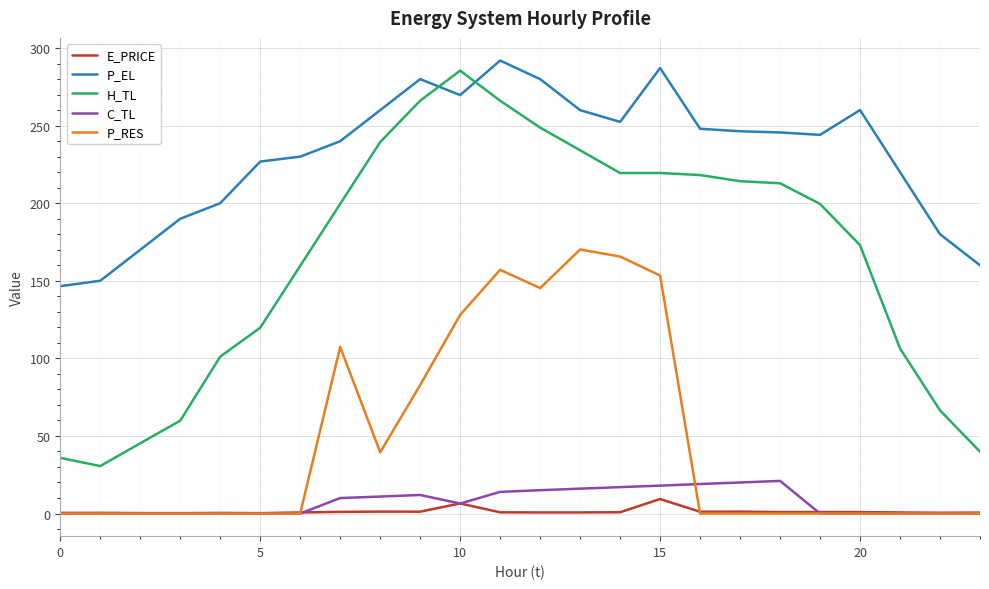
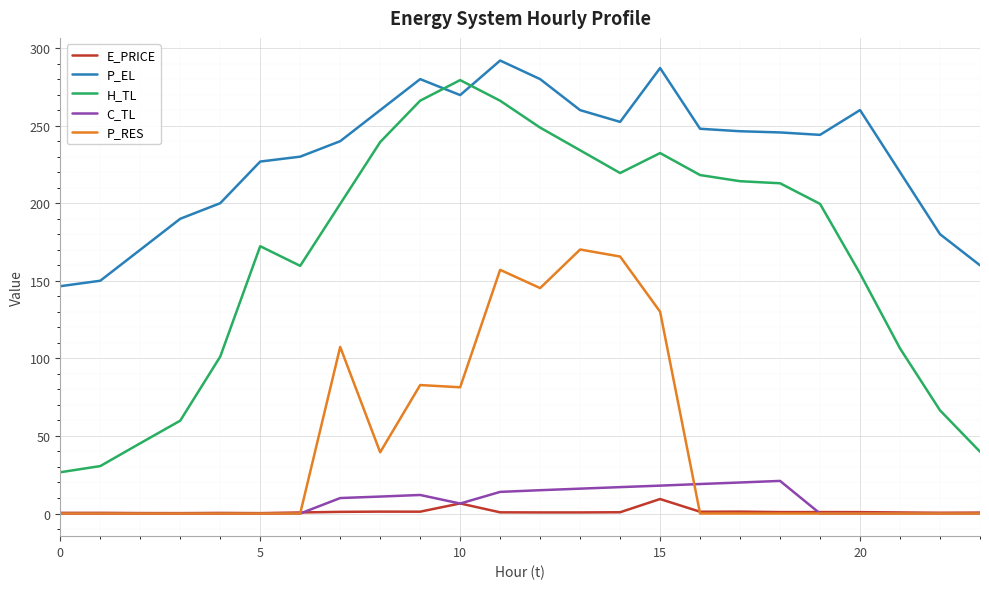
  {
    "E_PRICE": {
      "15": 9
    },
    "P_EL": {
      "0": 147,
      "5": 227,
      "10": 270,
      "15": 287,
      "20": 260
    },
    "H_TL": {
-     "0": 36,
-     "5": 120,
-     "10": 285,
-     "15": 219,
-     "20": 173
+     "0": 27,
+     "5": 172,
+     "10": 279,
+     "15": 232,
+     "20": 155
    },
    "C_TL": {
      "15": 18
    },
    "P_RES": {
-     "10": 128,
-     "15": 153
+     "10": 81,
+     "15": 130
    }
  }
